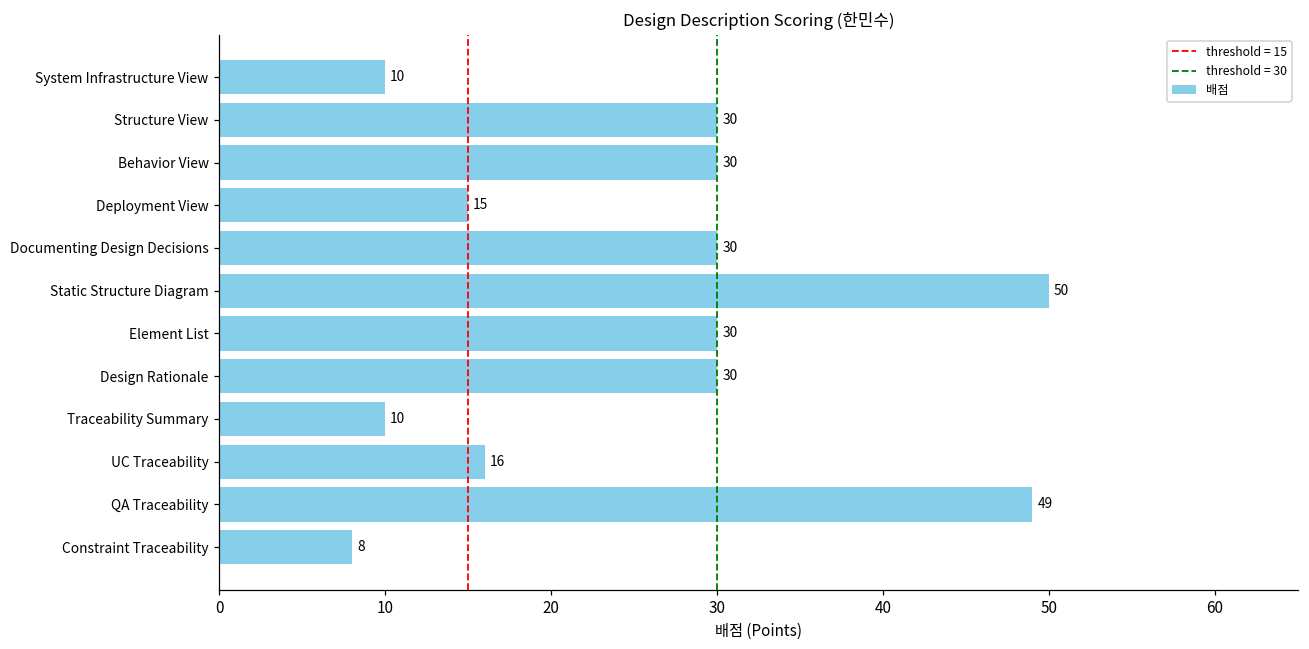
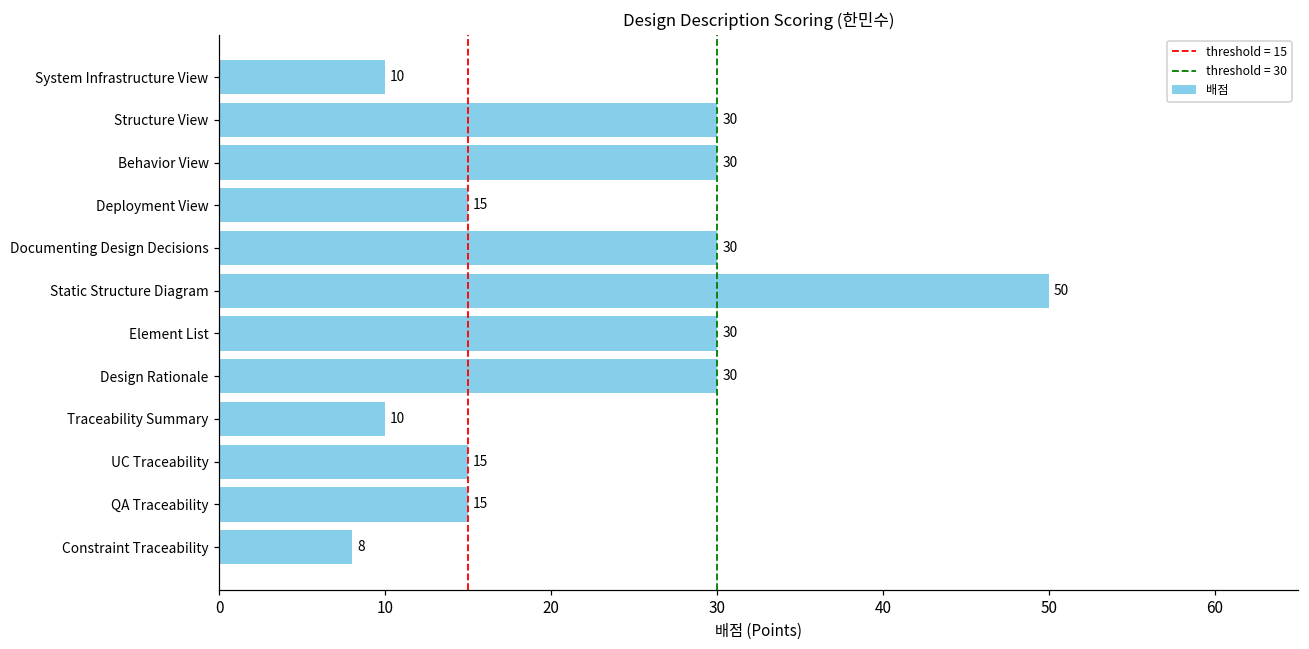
  {
    "System Infrastructure View": 10,
    "Structure View": 30,
    "Behavior View": 30,
    "Deployment View": 15,
    "Documenting Design Decisions": 30,
    "Static Structure Diagram": 50,
    "Element List": 30,
    "Design Rationale": 30,
    "Traceability Summary": 10,
-   "UC Traceability": 16,
-   "QA Traceability": 49,
+   "UC Traceability": 15,
+   "QA Traceability": 15,
    "Constraint Traceability": 8
  }
